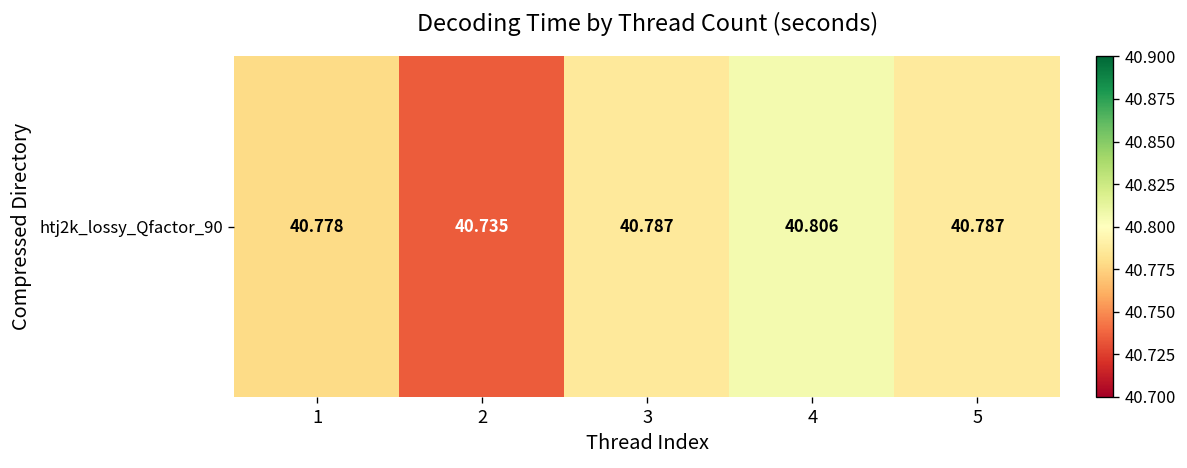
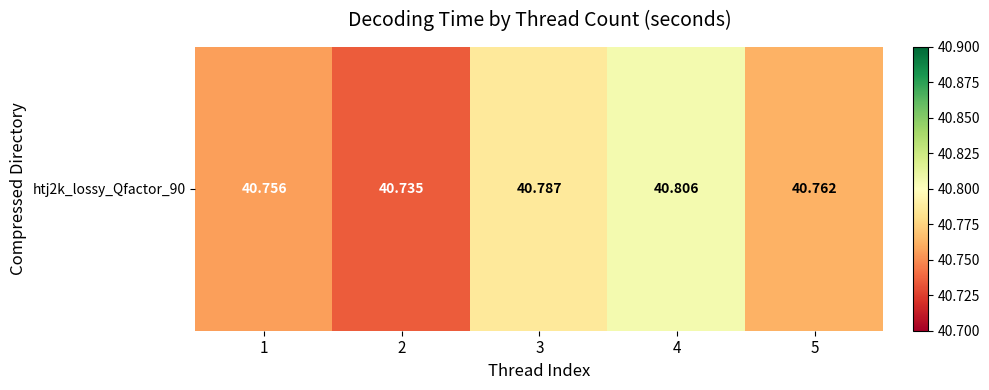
  {
    "htj2k_lossy_Qfactor_90": {
-     "1": 40.778,
+     "1": 40.756,
      "2": 40.735,
      "3": 40.787,
      "4": 40.806,
-     "5": 40.787
+     "5": 40.762
    }
  }
